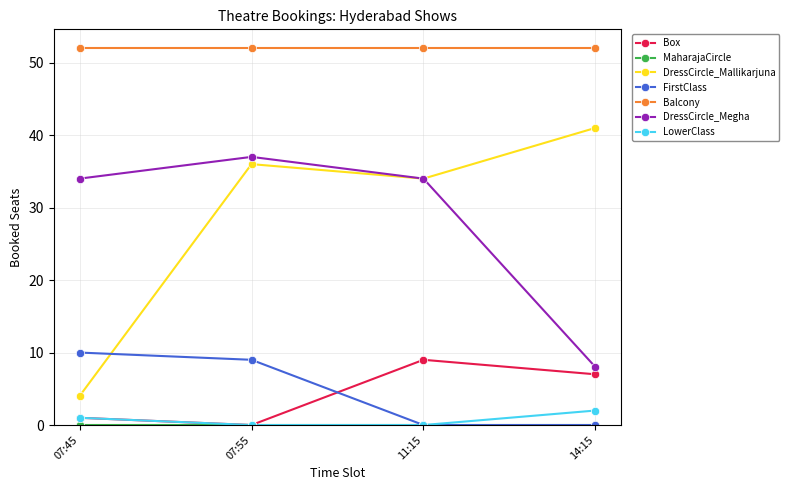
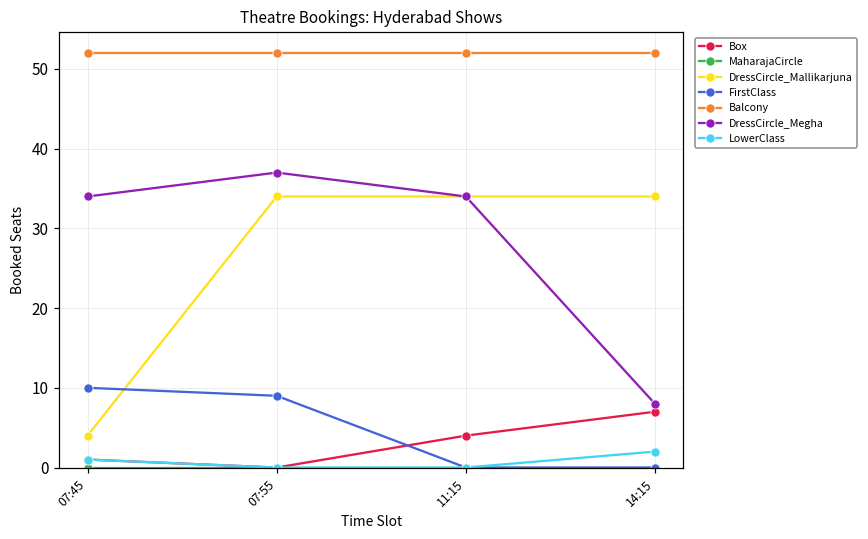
  {
    "Box": {
-     "11:15": 9,
+     "11:15": 4,
      "14:15": 7
    },
    "MaharajaCircle": {
      "07:45": 0
    },
    "DressCircle_Mallikarjuna": {
      "07:45": 4,
-     "07:55": 36,
-     "14:15": 41
+     "07:55": 34,
+     "14:15": 34
    },
    "FirstClass": {
      "07:45": 10,
      "07:55": 9
    },
    "Balcony": {
      "07:45": 52,
      "07:55": 52,
      "11:15": 52,
      "14:15": 52
    },
    "DressCircle_Megha": {
      "07:45": 34,
      "07:55": 37,
      "14:15": 8
    },
    "LowerClass": {
      "14:15": 2
    }
  }
